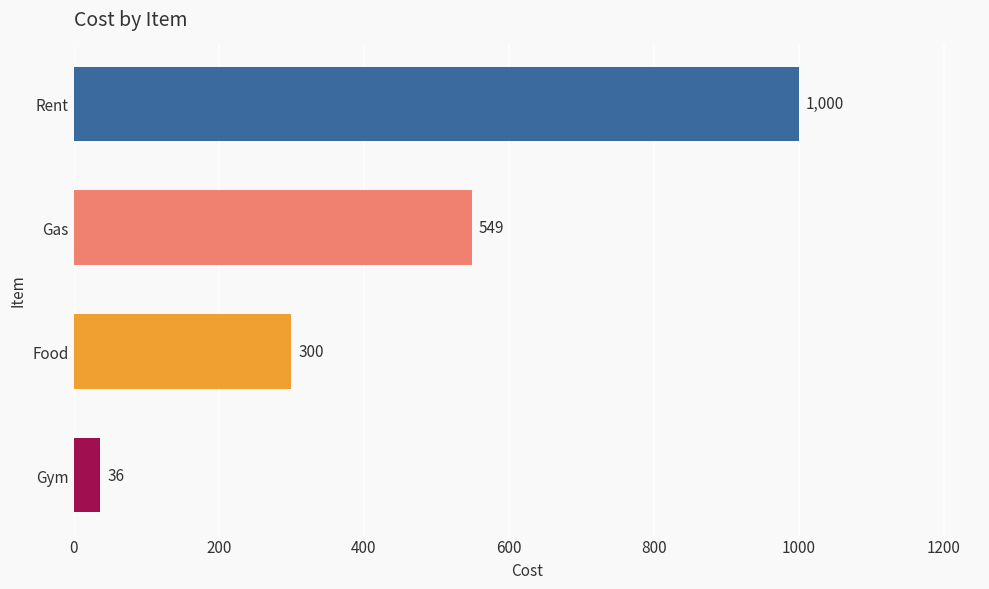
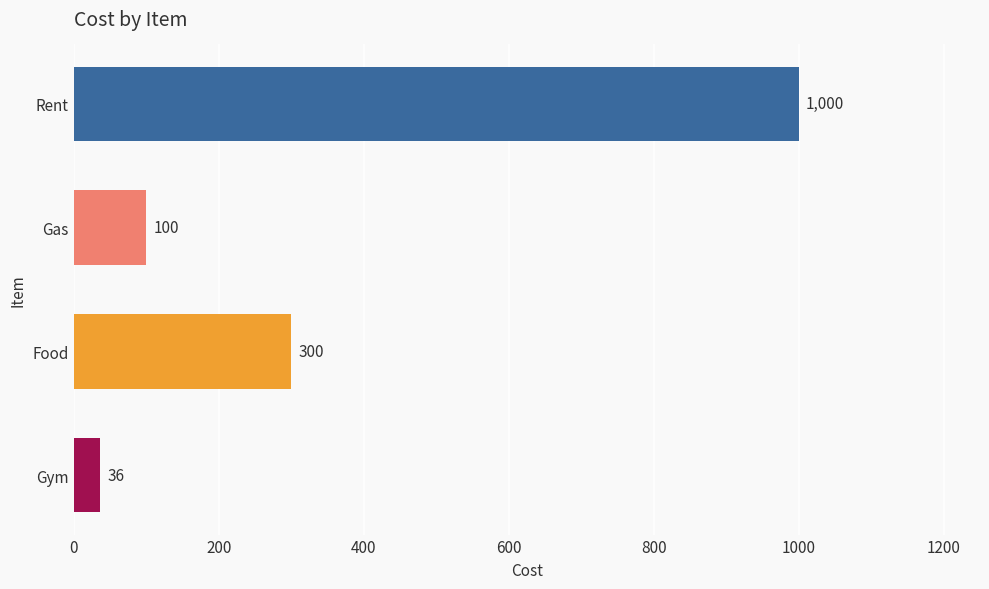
  {
    "Rent": "1,000",
-   "Gas": "549",
+   "Gas": "100",
    "Food": "300",
    "Gym": "36"
  }
